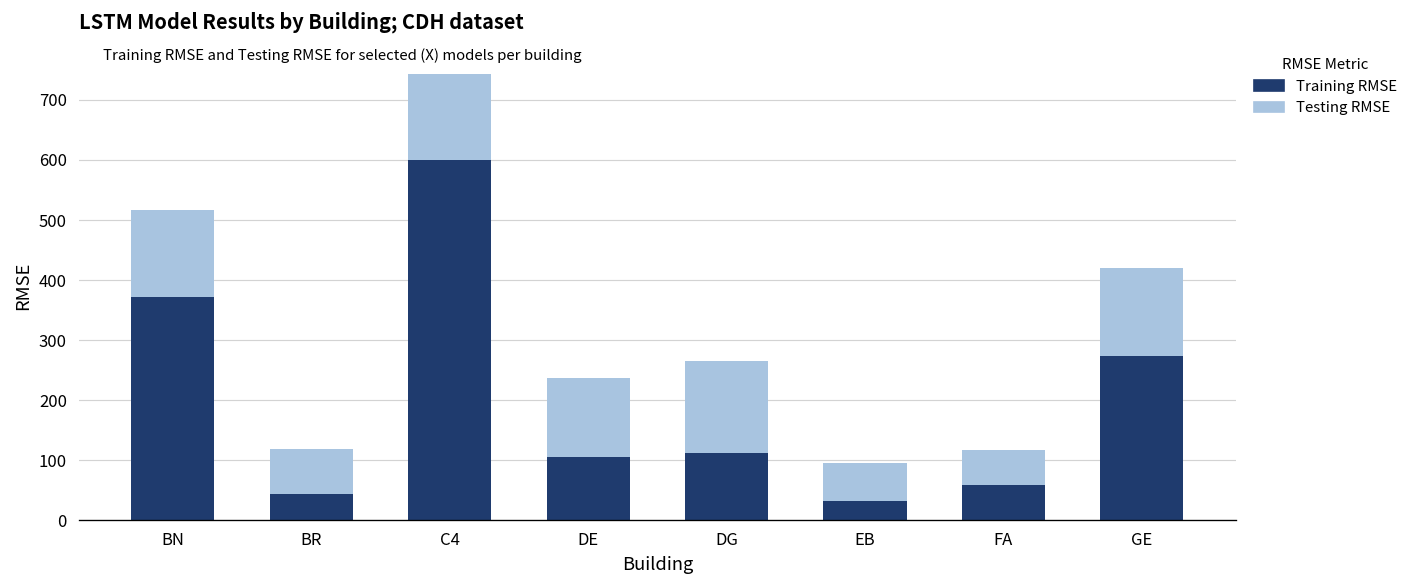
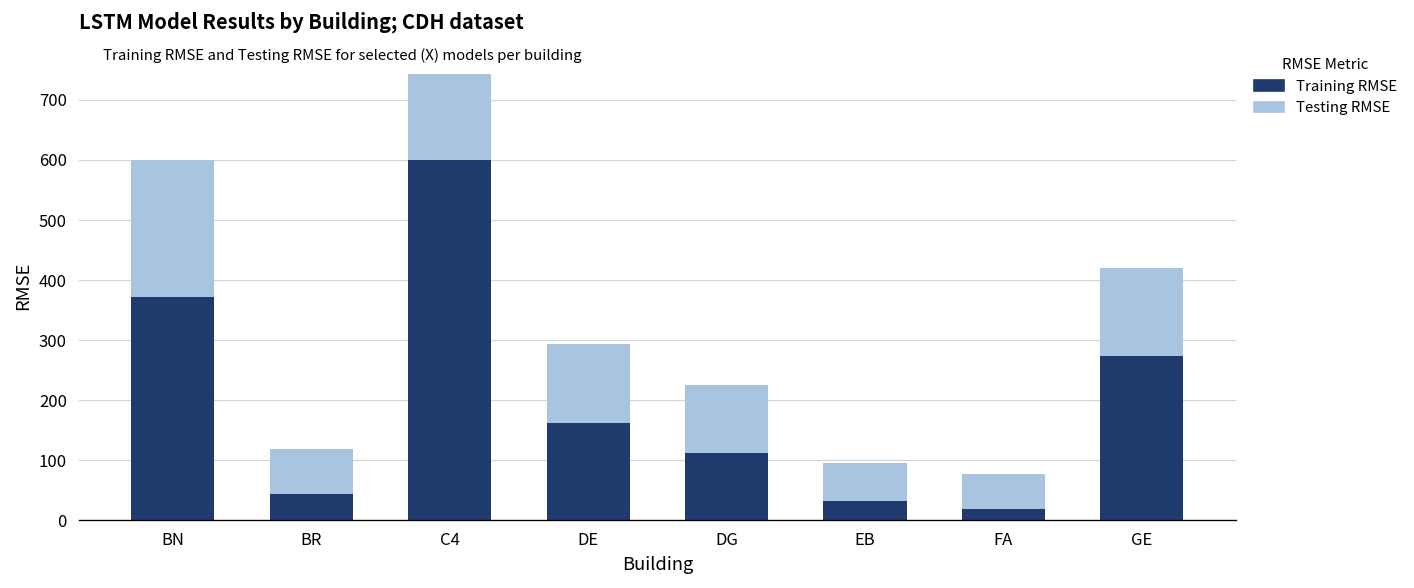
  {
    "Training RMSE": {
      "BN": 370,
      "BR": 40,
      "C4": 600,
-     "DE": 110,
+     "DE": 160,
      "DG": 110,
      "EB": 30,
-     "FA": 60,
+     "FA": 20,
      "GE": 270
    },
    "Testing RMSE": {
-     "BN": 140,
+     "BN": 230,
      "BR": 70,
      "C4": 140,
      "DE": 130,
-     "DG": 150,
+     "DG": 110,
      "EB": 60,
      "FA": 60,
      "GE": 150
    }
  }
